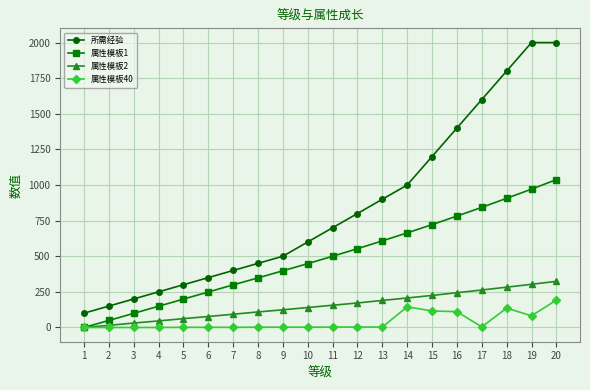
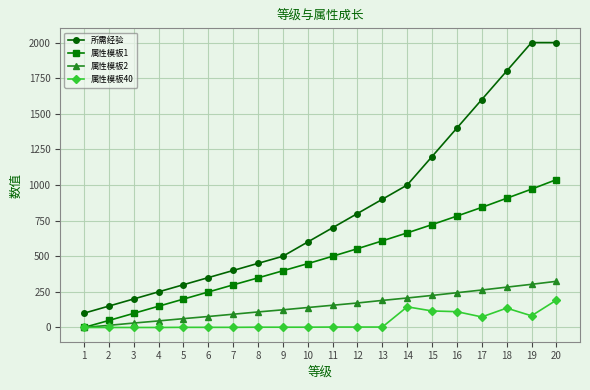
  {
    "属性模板40": {
      "3": 0,
      "4": 0,
      "5": 0,
      "6": 0,
      "7": 0,
      "8": 0,
      "9": 0,
      "10": 0,
      "11": 0,
      "12": 0,
      "13": 0,
      "14": 150,
      "15": 120,
      "16": 110,
-     "17": 0,
+     "17": 70,
      "18": 140,
      "19": 80,
      "20": 190
    }
  }
